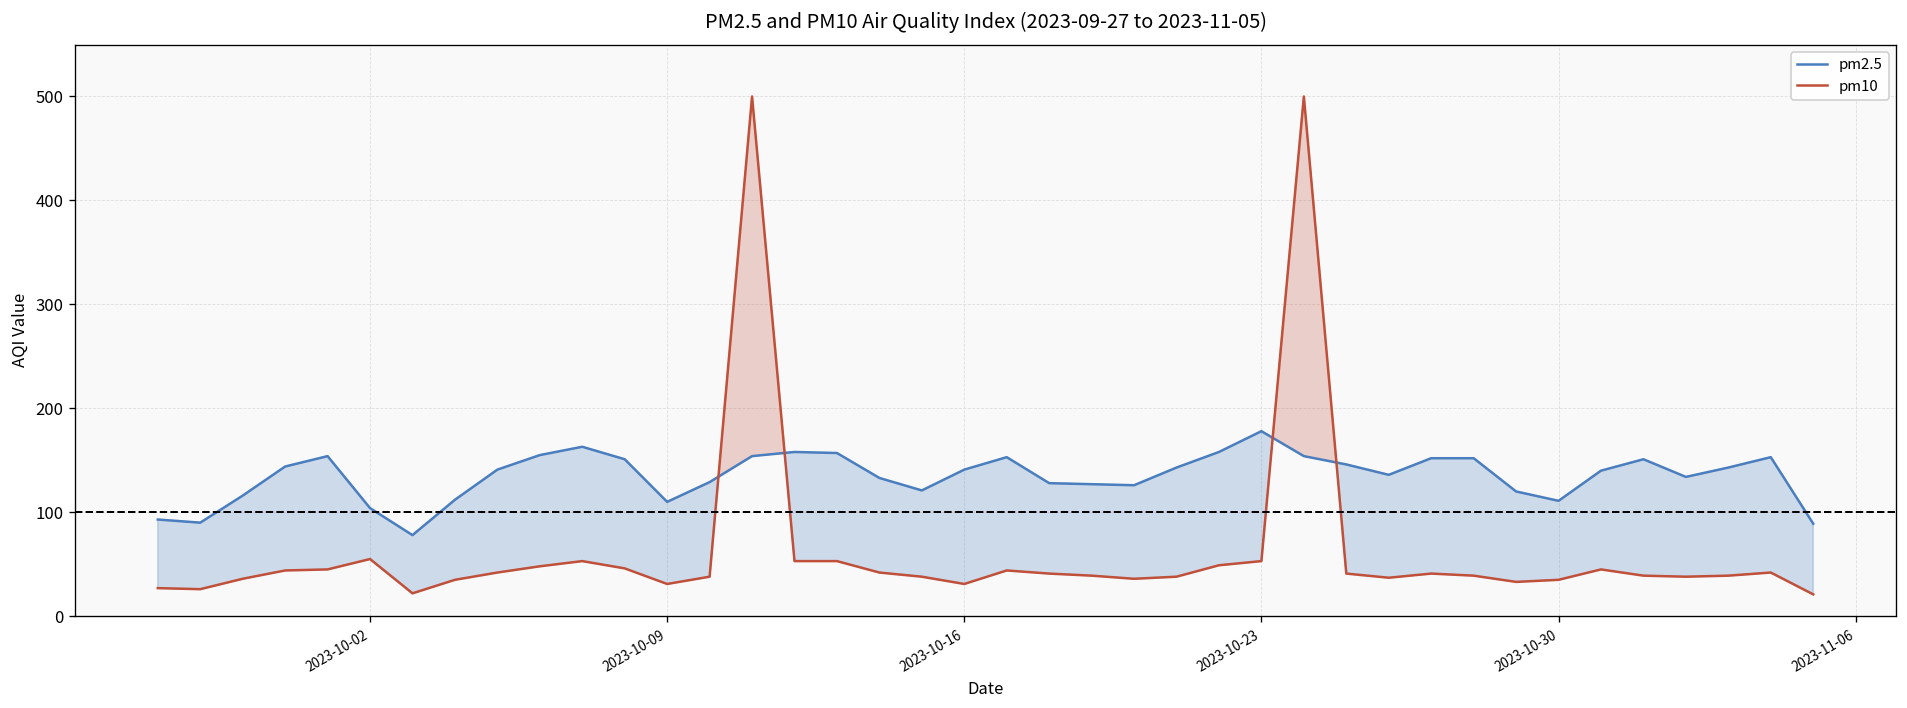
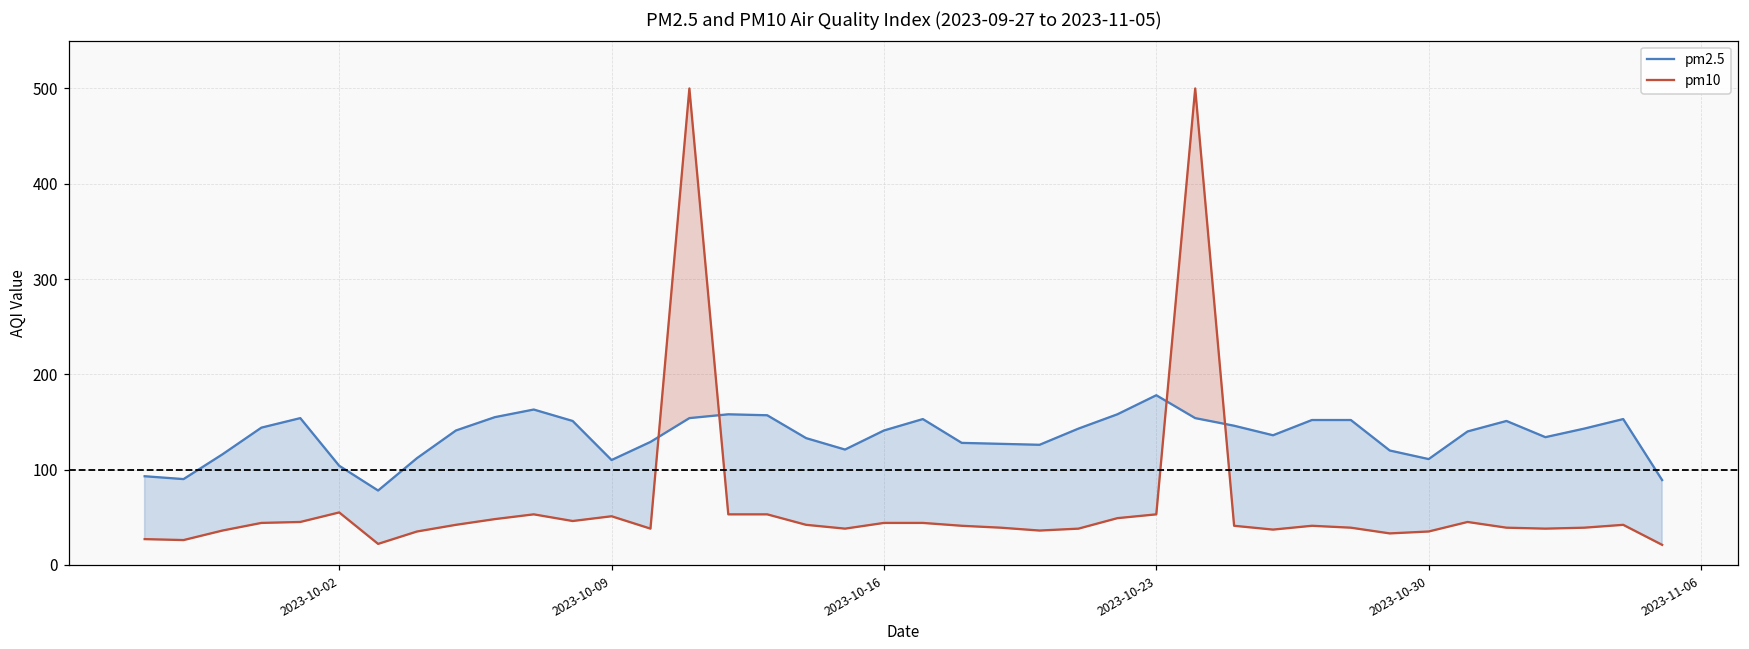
  {
    "pm2.5": {
      "2023-10-02": 100,
      "2023-10-09": 110,
      "2023-10-16": 140,
      "2023-10-23": 180,
      "2023-10-30": 110
    },
    "pm10": {
      "2023-10-02": 60,
-     "2023-10-09": 30,
-     "2023-10-16": 30,
+     "2023-10-09": 50,
+     "2023-10-16": 40,
      "2023-10-23": 50,
      "2023-10-30": 40
    }
  }
